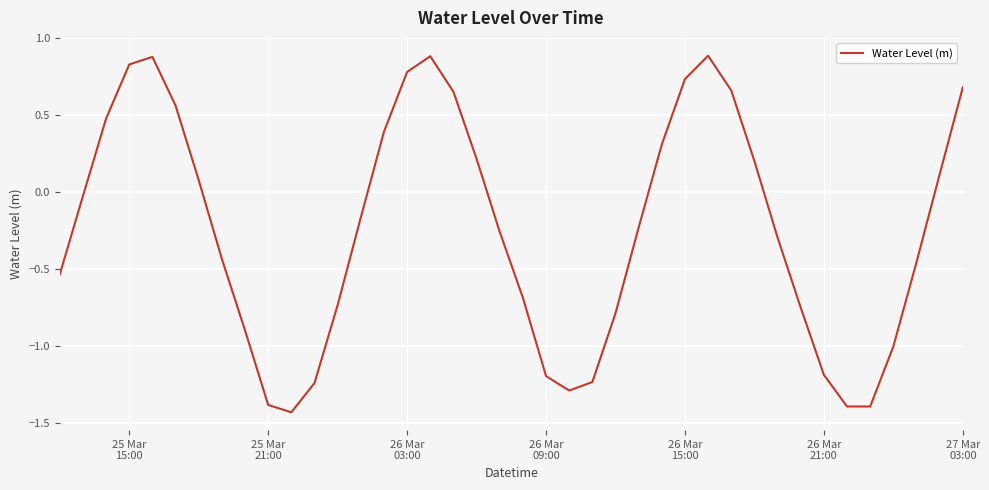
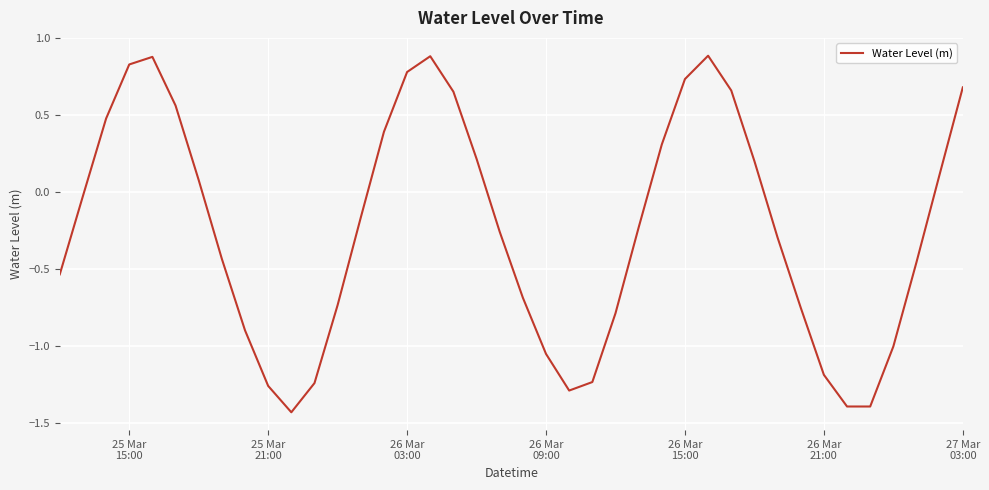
  {
    "25 Mar 15:00": 0.83,
-   "25 Mar 21:00": -1.38,
+   "25 Mar 21:00": -1.26,
    "26 Mar 03:00": 0.78,
-   "26 Mar 09:00": -1.19,
+   "26 Mar 09:00": -1.05,
    "26 Mar 15:00": 0.74,
    "26 Mar 21:00": -1.19,
    "27 Mar 03:00": 0.68
  }
